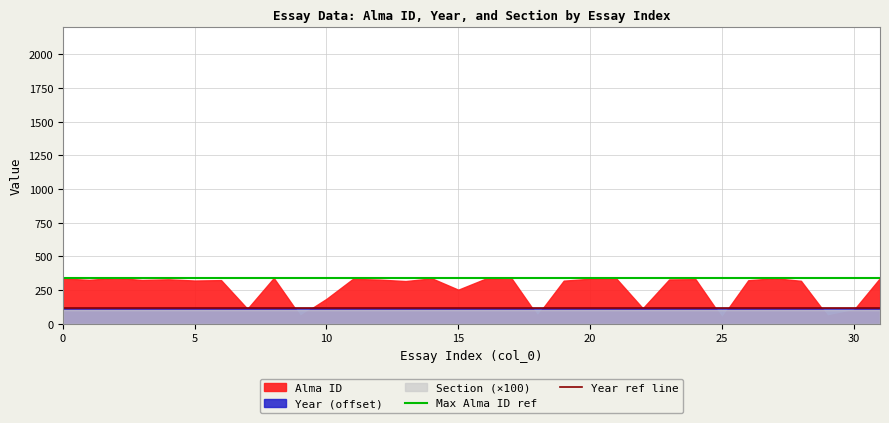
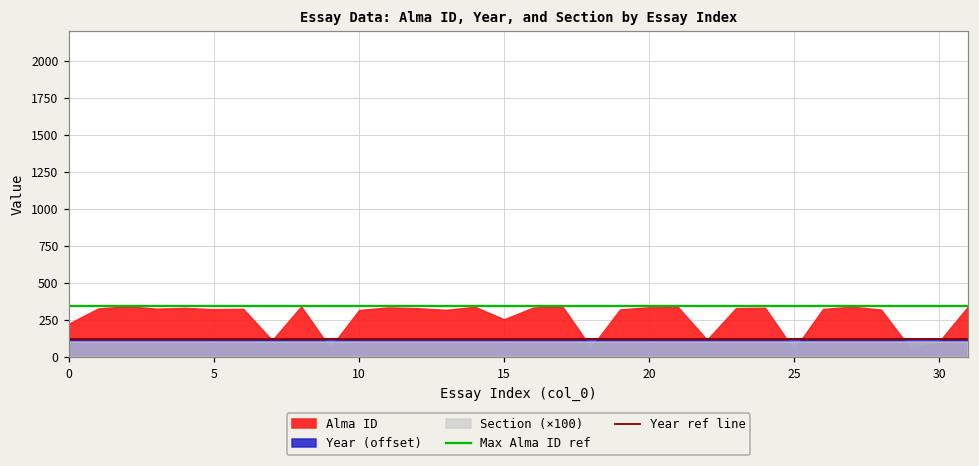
  {
    "Alma ID": {
-     "0": 340,
+     "0": 230,
      "5": 320,
-     "10": 190,
+     "10": 320,
      "15": 250,
      "20": 330,
      "25": 50
    },
    "Year (offset)": {
      "0": 120,
      "5": 120,
      "10": 120,
      "15": 120,
      "20": 120,
      "25": 120,
      "30": 120
    },
    "Section (×100)": {
      "0": 100,
      "5": 100,
      "10": 100,
      "15": 100,
      "20": 100,
      "25": 100
    }
  }
